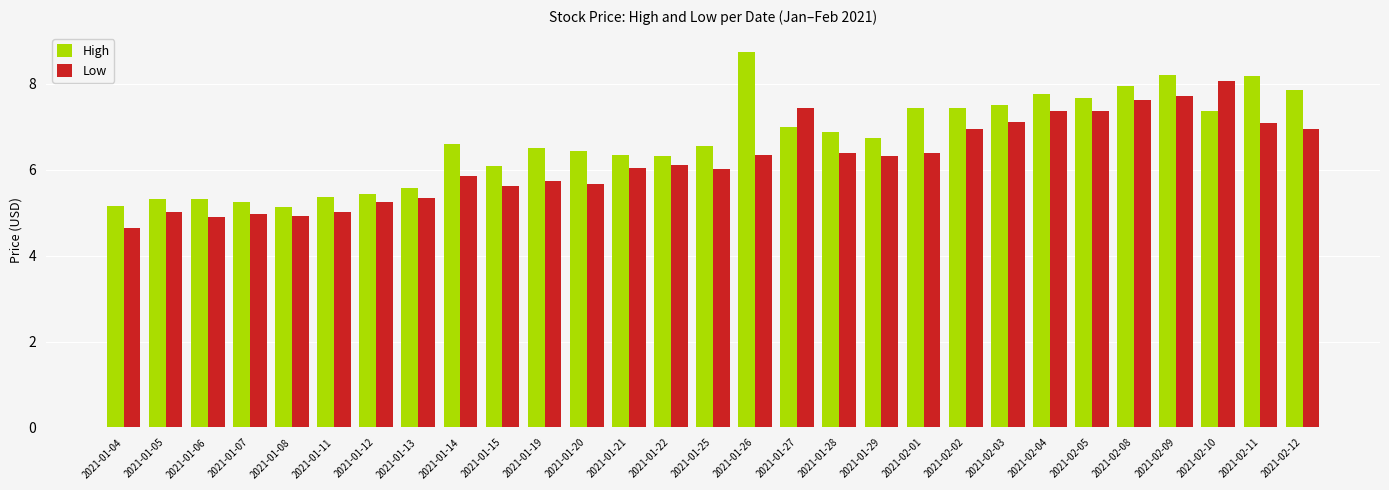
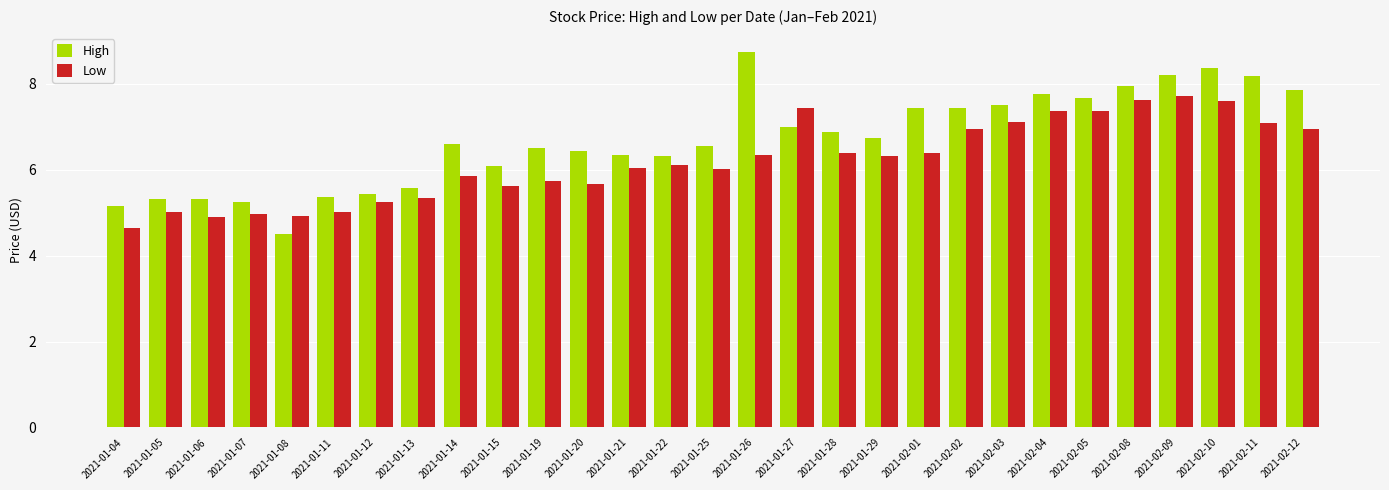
  {
    "High": {
      "2021-01-04": 5.2,
      "2021-01-05": 5.3,
      "2021-01-06": 5.3,
      "2021-01-07": 5.3,
-     "2021-01-08": 5.1,
+     "2021-01-08": 4.5,
      "2021-01-11": 5.4,
      "2021-01-12": 5.4,
      "2021-01-13": 5.6,
      "2021-01-14": 6.6,
      "2021-01-15": 6.1,
      "2021-01-19": 6.5,
      "2021-01-20": 6.4,
      "2021-01-21": 6.3,
      "2021-01-22": 6.3,
      "2021-01-25": 6.6,
      "2021-01-26": 8.8,
      "2021-01-27": 7.0,
      "2021-01-28": 6.9,
      "2021-01-29": 6.7,
      "2021-02-01": 7.4,
      "2021-02-02": 7.4,
      "2021-02-03": 7.5,
      "2021-02-04": 7.8,
      "2021-02-05": 7.7,
      "2021-02-08": 8.0,
      "2021-02-09": 8.2,
-     "2021-02-10": 7.4,
+     "2021-02-10": 8.4,
      "2021-02-11": 8.2,
      "2021-02-12": 7.9
    },
    "Low": {
      "2021-01-04": 4.6,
      "2021-01-05": 5.0,
      "2021-01-06": 4.9,
      "2021-01-07": 5.0,
      "2021-01-08": 4.9,
      "2021-01-11": 5.0,
      "2021-01-12": 5.3,
      "2021-01-13": 5.3,
      "2021-01-14": 5.8,
      "2021-01-15": 5.6,
      "2021-01-19": 5.7,
      "2021-01-20": 5.7,
      "2021-01-21": 6.1,
      "2021-01-22": 6.1,
      "2021-01-25": 6.0,
      "2021-01-26": 6.3,
      "2021-01-27": 7.4,
      "2021-01-28": 6.4,
      "2021-01-29": 6.3,
      "2021-02-01": 6.4,
      "2021-02-02": 6.9,
      "2021-02-03": 7.1,
      "2021-02-04": 7.4,
      "2021-02-05": 7.4,
      "2021-02-08": 7.6,
      "2021-02-09": 7.7,
-     "2021-02-10": 8.1,
+     "2021-02-10": 7.6,
      "2021-02-11": 7.1,
      "2021-02-12": 7.0
    }
  }
